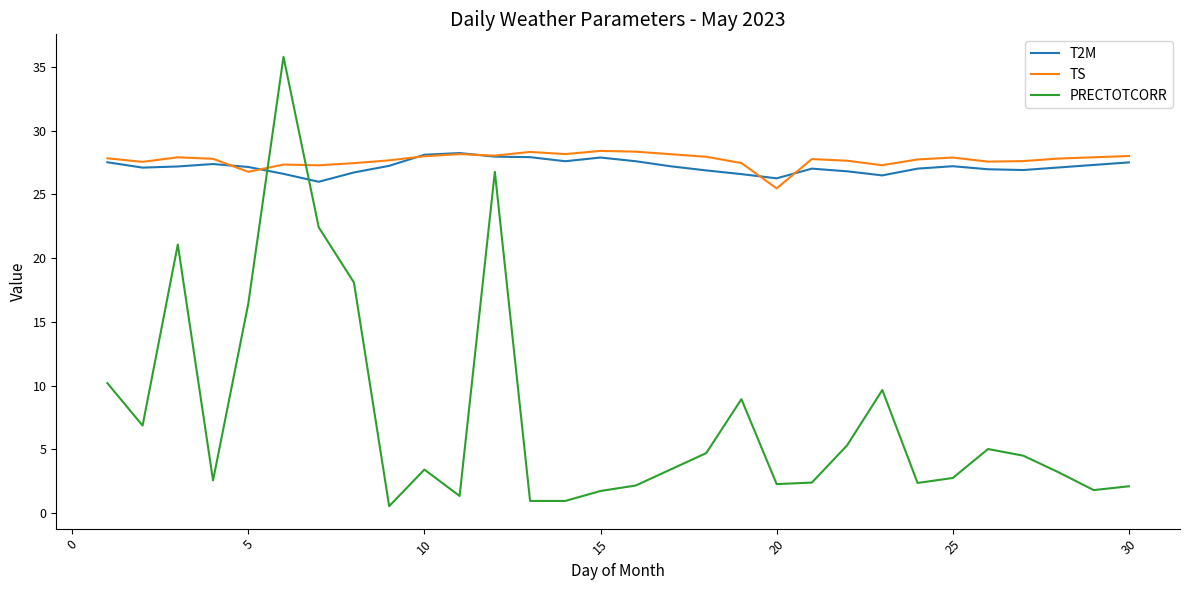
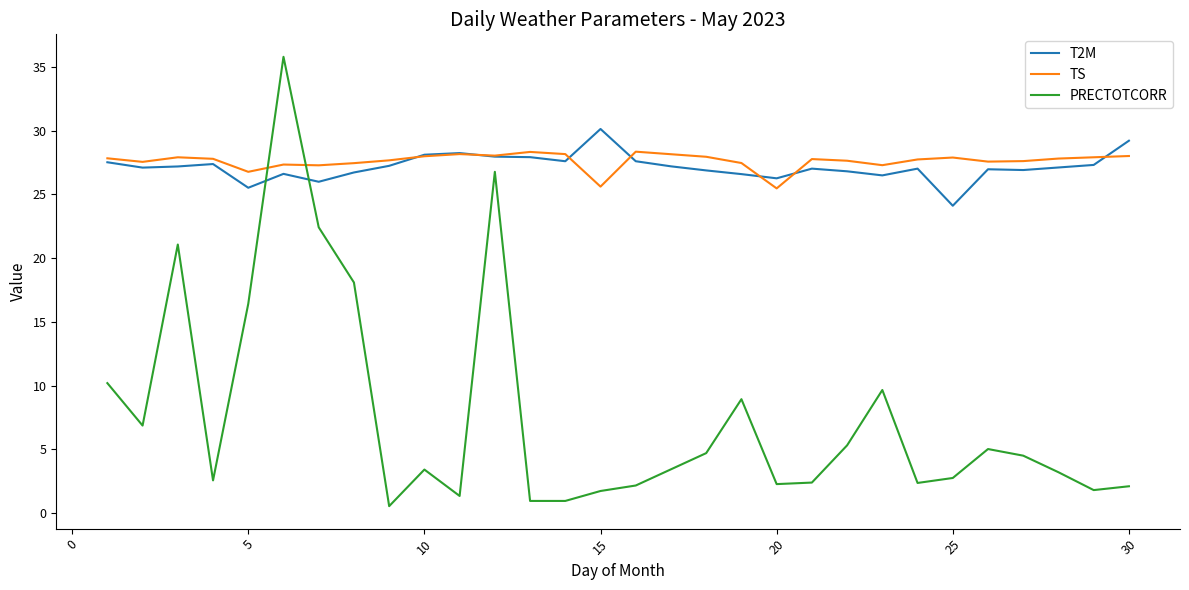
  {
    "T2M": {
-     "5": 27.1,
-     "15": 27.9,
+     "5": 25.5,
+     "15": 30.1,
      "20": 26.3,
-     "25": 27.2,
-     "30": 27.5
+     "25": 24.1,
+     "30": 29.2
    },
    "TS": {
      "5": 26.8,
-     "15": 28.4,
+     "15": 25.6,
      "20": 25.5,
      "25": 27.9,
      "30": 28.0
    },
    "PRECTOTCORR": {
      "5": 16.4,
      "10": 3.4,
      "15": 1.7,
      "20": 2.3,
      "25": 2.8,
      "30": 2.1
    }
  }
